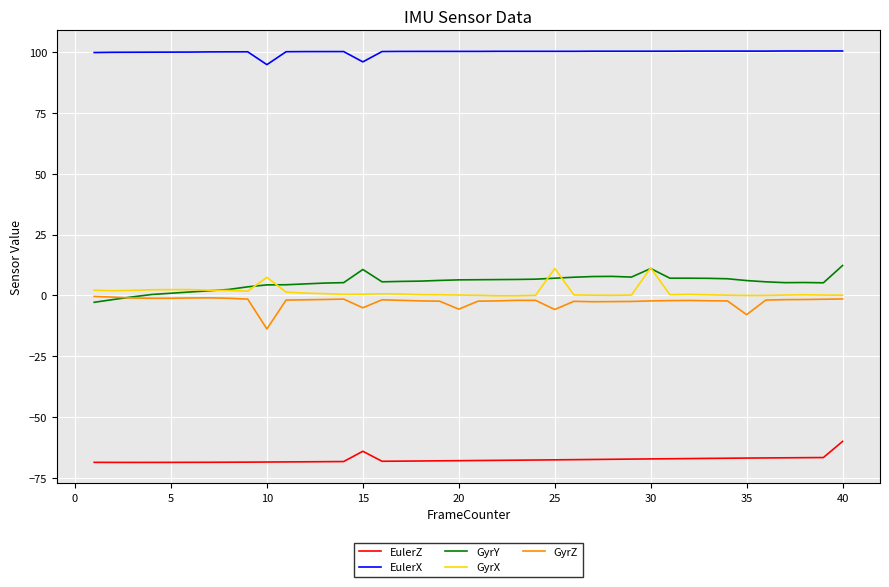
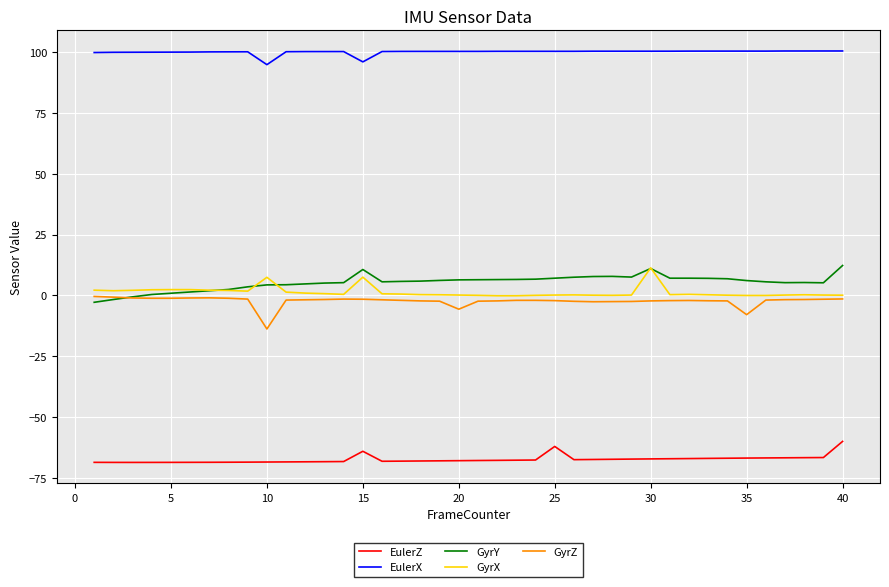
  {
    "EulerZ": {
      "5": -69,
      "10": -69,
      "15": -64,
      "20": -68,
-     "25": -68,
+     "25": -62,
      "30": -67,
      "35": -67,
      "40": -60
    },
    "EulerX": {
      "5": 100,
      "10": 95,
      "15": 96,
      "20": 100,
      "25": 100,
      "30": 100,
      "35": 100,
      "40": 100
    },
    "GyrY": {
      "5": 1,
      "10": 4,
      "15": 11,
      "20": 6,
      "25": 7,
      "35": 6,
      "40": 12
    },
    "GyrX": {
      "5": 2,
      "10": 7,
-     "15": 0,
+     "15": 7,
      "20": 0,
-     "25": 11,
+     "25": 0,
      "35": 0,
      "40": 0
    },
    "GyrZ": {
      "5": -1,
      "10": -14,
-     "15": -5,
+     "15": -2,
      "20": -6,
-     "25": -6,
+     "25": -2,
      "30": -2,
      "35": -8,
      "40": -1
    }
  }
